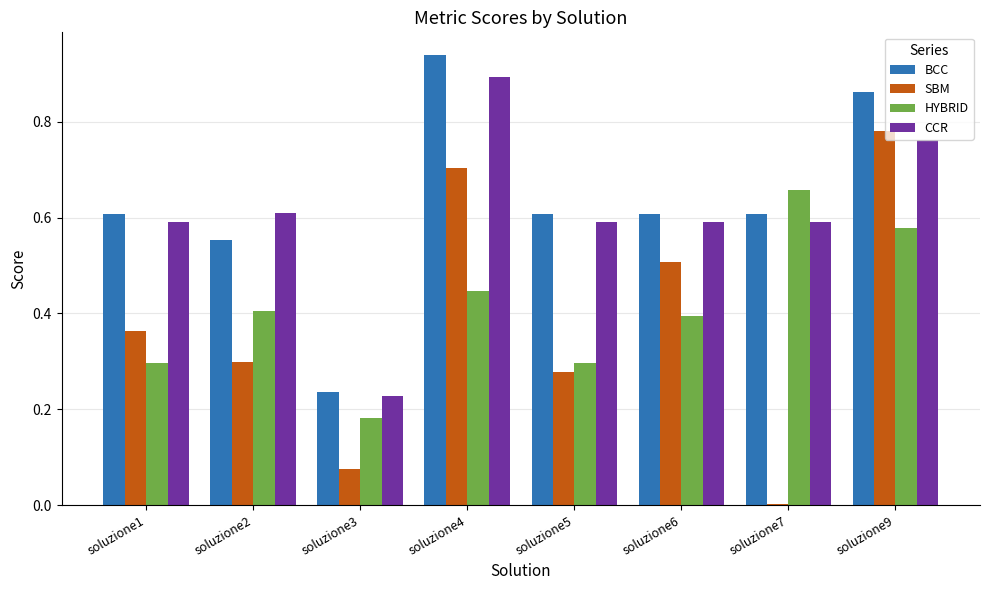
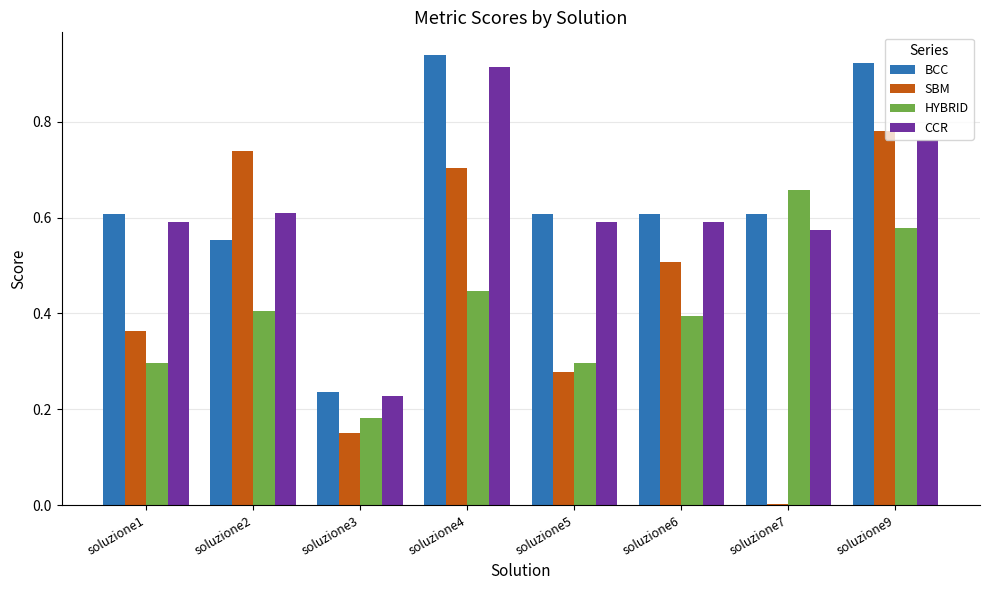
  {
    "BCC": {
      "soluzione1": 0.61,
      "soluzione2": 0.55,
      "soluzione3": 0.24,
      "soluzione4": 0.94,
      "soluzione5": 0.61,
      "soluzione6": 0.61,
      "soluzione7": 0.61,
-     "soluzione9": 0.86
+     "soluzione9": 0.92
    },
    "SBM": {
      "soluzione1": 0.36,
-     "soluzione2": 0.30,
-     "soluzione3": 0.08,
+     "soluzione2": 0.74,
+     "soluzione3": 0.15,
      "soluzione4": 0.70,
      "soluzione5": 0.28,
      "soluzione6": 0.51
    },
    "HYBRID": {
      "soluzione1": 0.30,
      "soluzione2": 0.41,
      "soluzione3": 0.18,
      "soluzione4": 0.45,
      "soluzione5": 0.30,
      "soluzione6": 0.39,
      "soluzione7": 0.66,
      "soluzione9": 0.58
    },
    "CCR": {
      "soluzione1": 0.59,
      "soluzione2": 0.61,
      "soluzione3": 0.23,
-     "soluzione4": 0.89,
+     "soluzione4": 0.91,
      "soluzione5": 0.59,
      "soluzione6": 0.59,
-     "soluzione7": 0.59,
+     "soluzione7": 0.57,
      "soluzione9": 0.76
    }
  }
